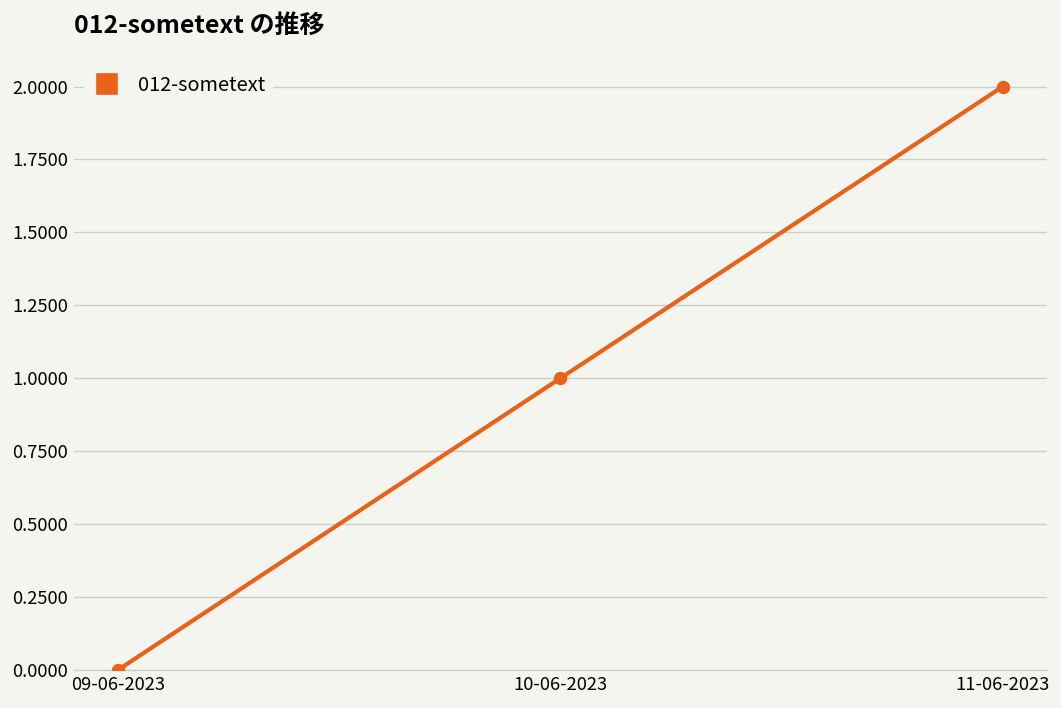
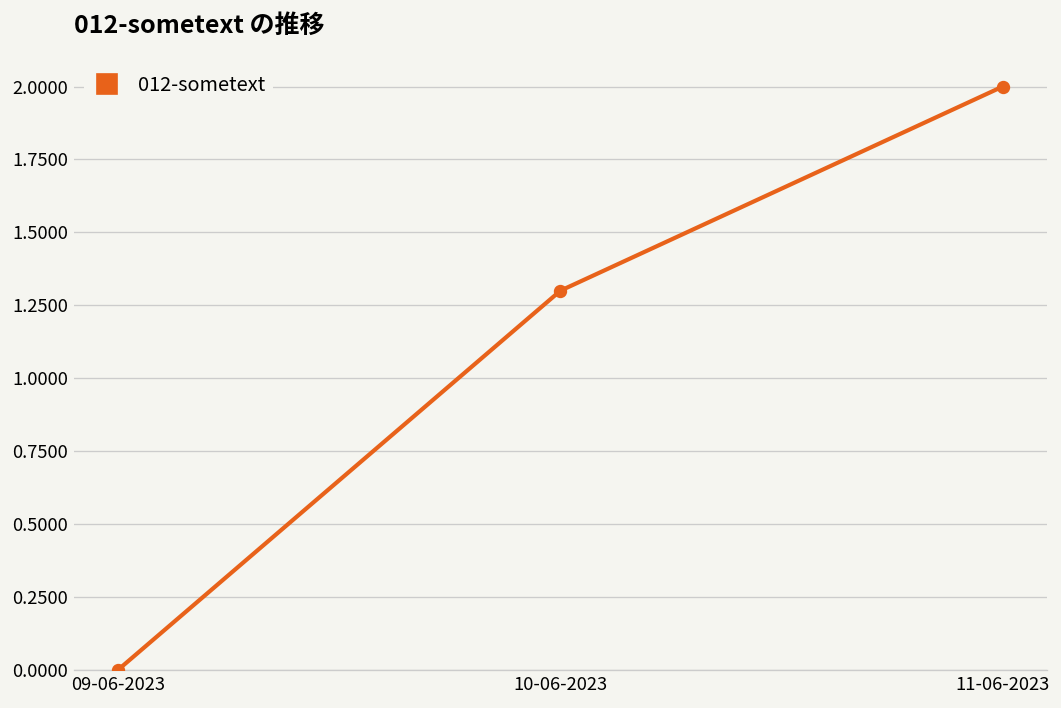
  {
    "09-06-2023": 0.0,
-   "10-06-2023": 1.0,
+   "10-06-2023": 1.3,
    "11-06-2023": 2.0
  }
